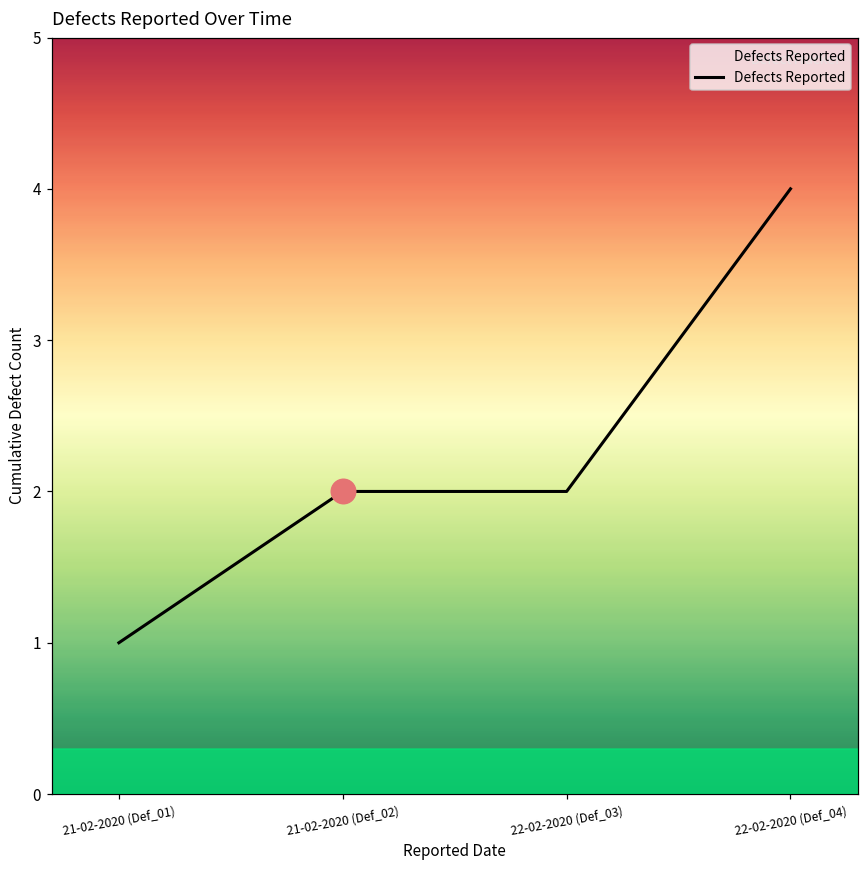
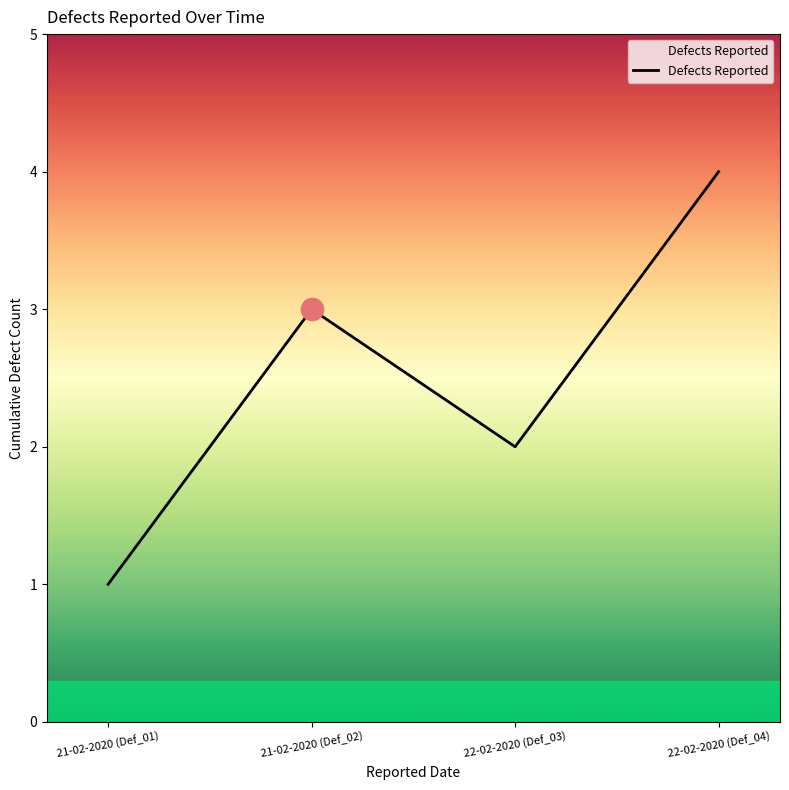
  {
    "Defects Reported": {
      "21-02-2020 (Def_01)": 1,
-     "21-02-2020 (Def_02)": 2,
+     "21-02-2020 (Def_02)": 3,
      "22-02-2020 (Def_03)": 2,
      "22-02-2020 (Def_04)": 4
    }
  }
